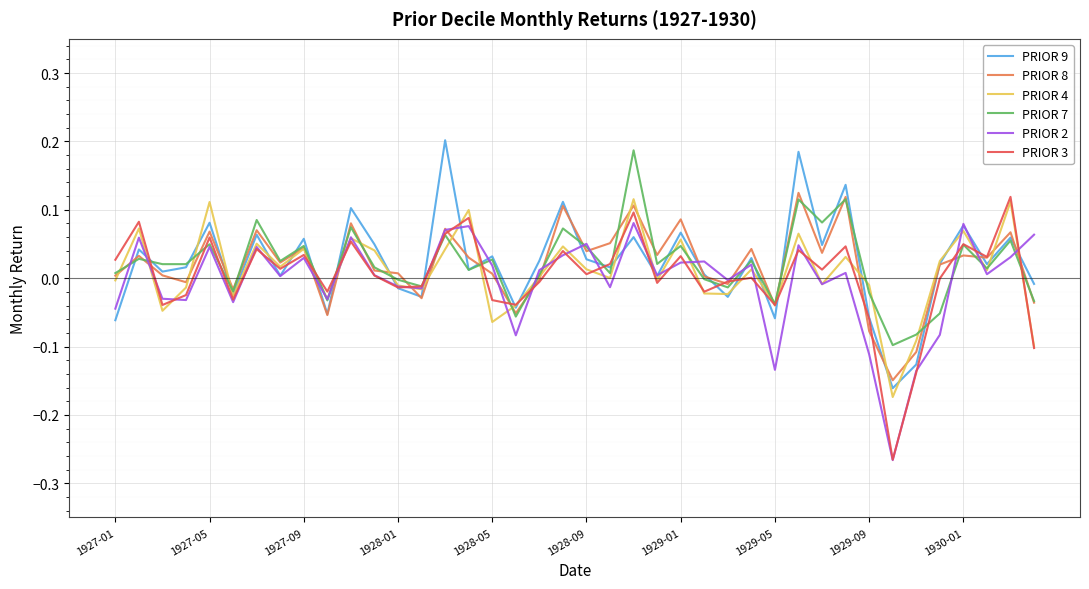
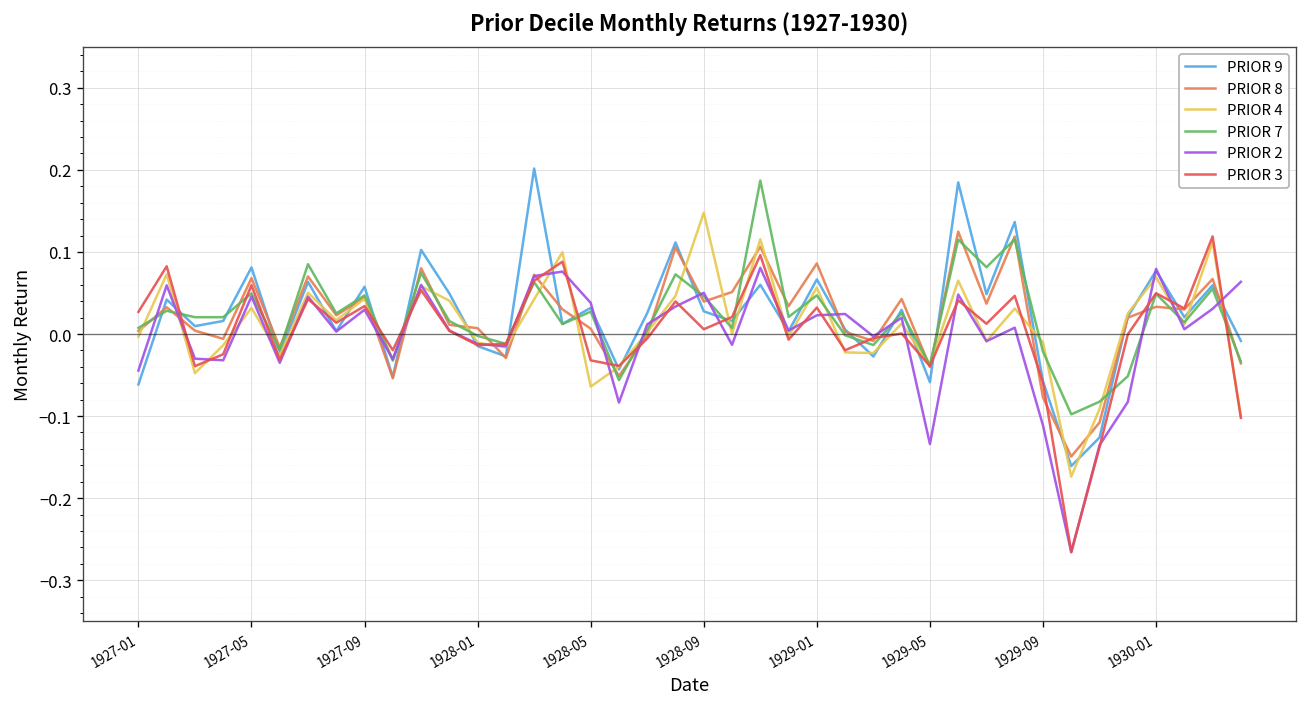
  {
    "PRIOR 9": {
      "1927-01": -0.06,
      "1927-05": 0.08,
      "1927-09": 0.06,
      "1928-05": 0.03,
      "1928-09": 0.03,
      "1929-01": 0.07,
      "1929-05": -0.06
    },
    "PRIOR 4": {
      "1927-01": 0.00,
-     "1927-05": 0.11,
+     "1927-05": 0.03,
      "1928-05": -0.06,
-     "1928-09": 0.01,
+     "1928-09": 0.15,
      "1929-01": 0.06,
      "1929-09": -0.01,
      "1930-01": 0.07
    },
    "PRIOR 7": {
      "1927-01": 0.01,
      "1927-05": 0.05,
      "1928-01": 0.00,
      "1928-05": 0.03,
      "1928-09": 0.05,
      "1929-01": 0.05,
      "1929-09": -0.02
    },
    "PRIOR 2": {
      "1927-01": -0.04,
      "1927-05": 0.05,
      "1927-09": 0.03,
-     "1928-05": 0.02,
+     "1928-05": 0.04,
      "1928-09": 0.05,
      "1929-01": 0.02,
      "1929-05": -0.13,
      "1929-09": -0.11
    }
  }
